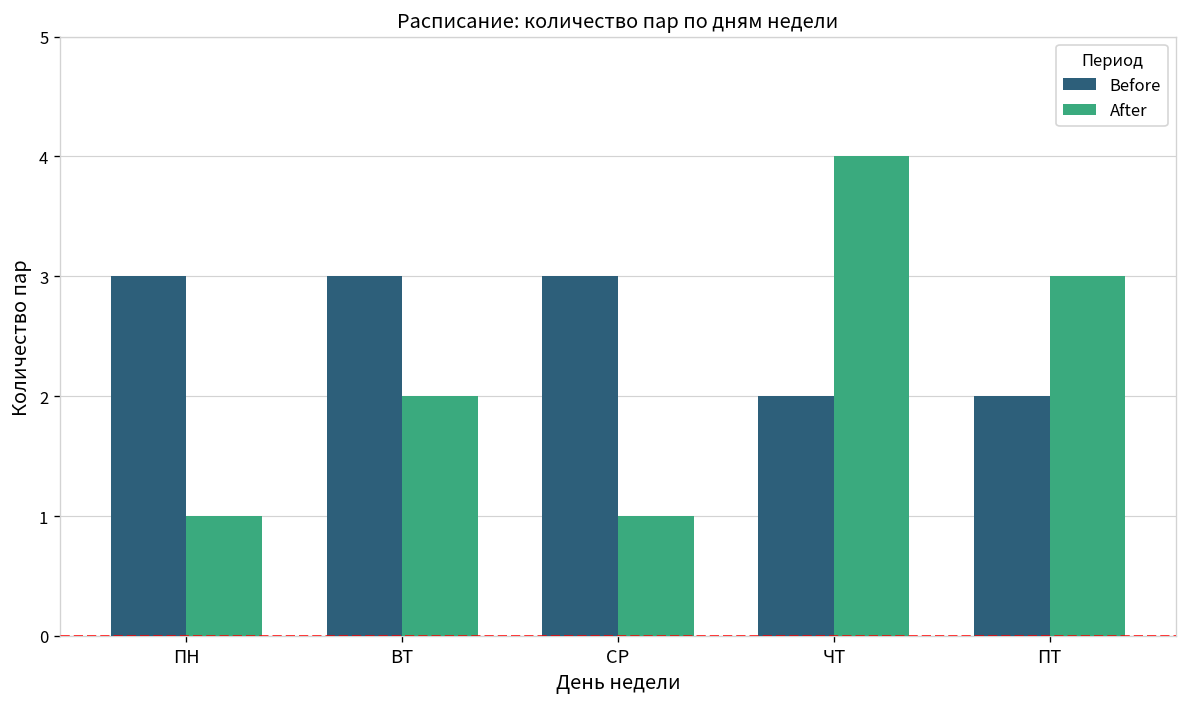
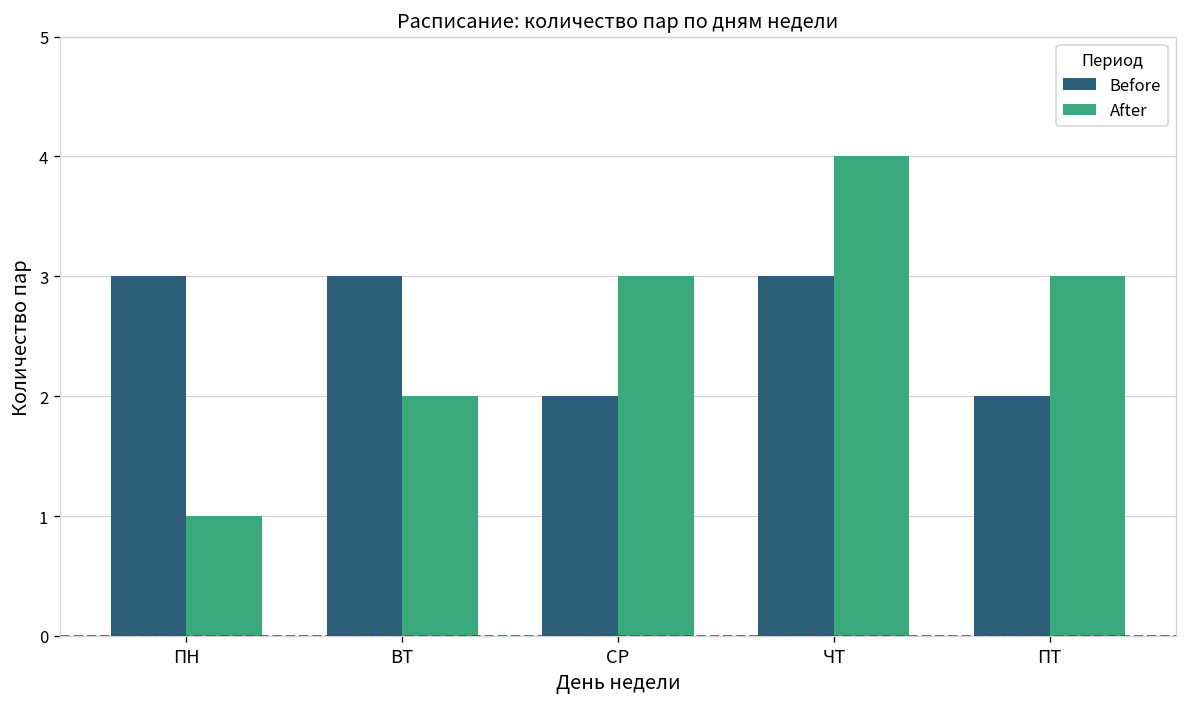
  {
    "Before": {
      "ПН": 3,
      "ВТ": 3,
-     "СР": 3,
-     "ЧТ": 2,
+     "СР": 2,
+     "ЧТ": 3,
      "ПТ": 2
    },
    "After": {
      "ПН": 1,
      "ВТ": 2,
-     "СР": 1,
+     "СР": 3,
      "ЧТ": 4,
      "ПТ": 3
    }
  }
